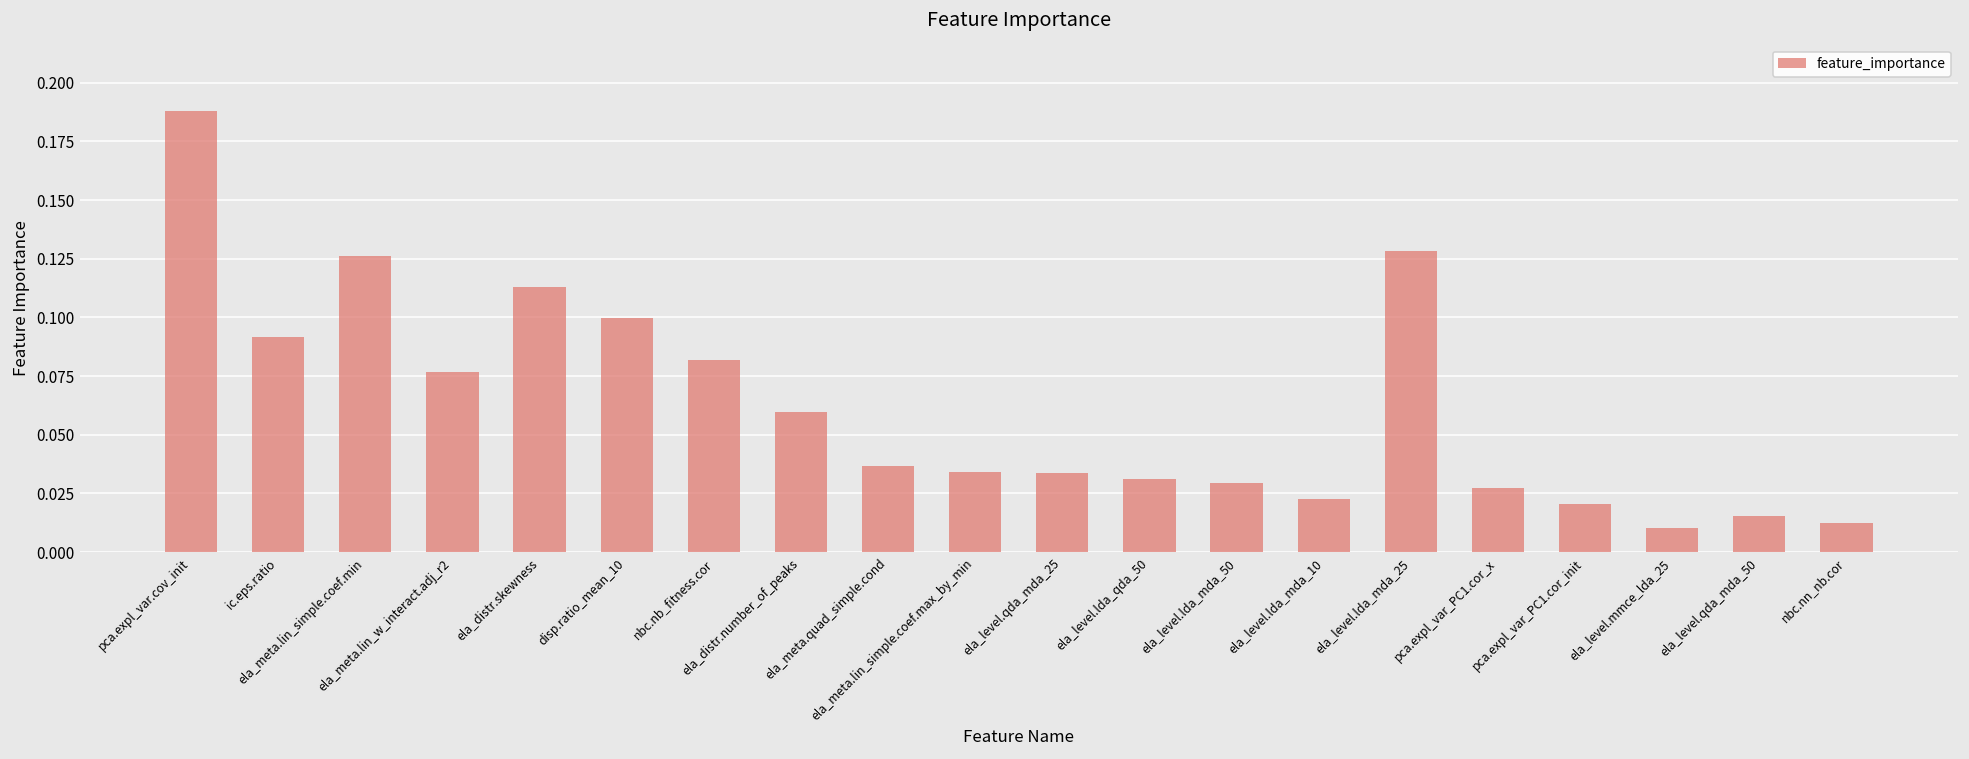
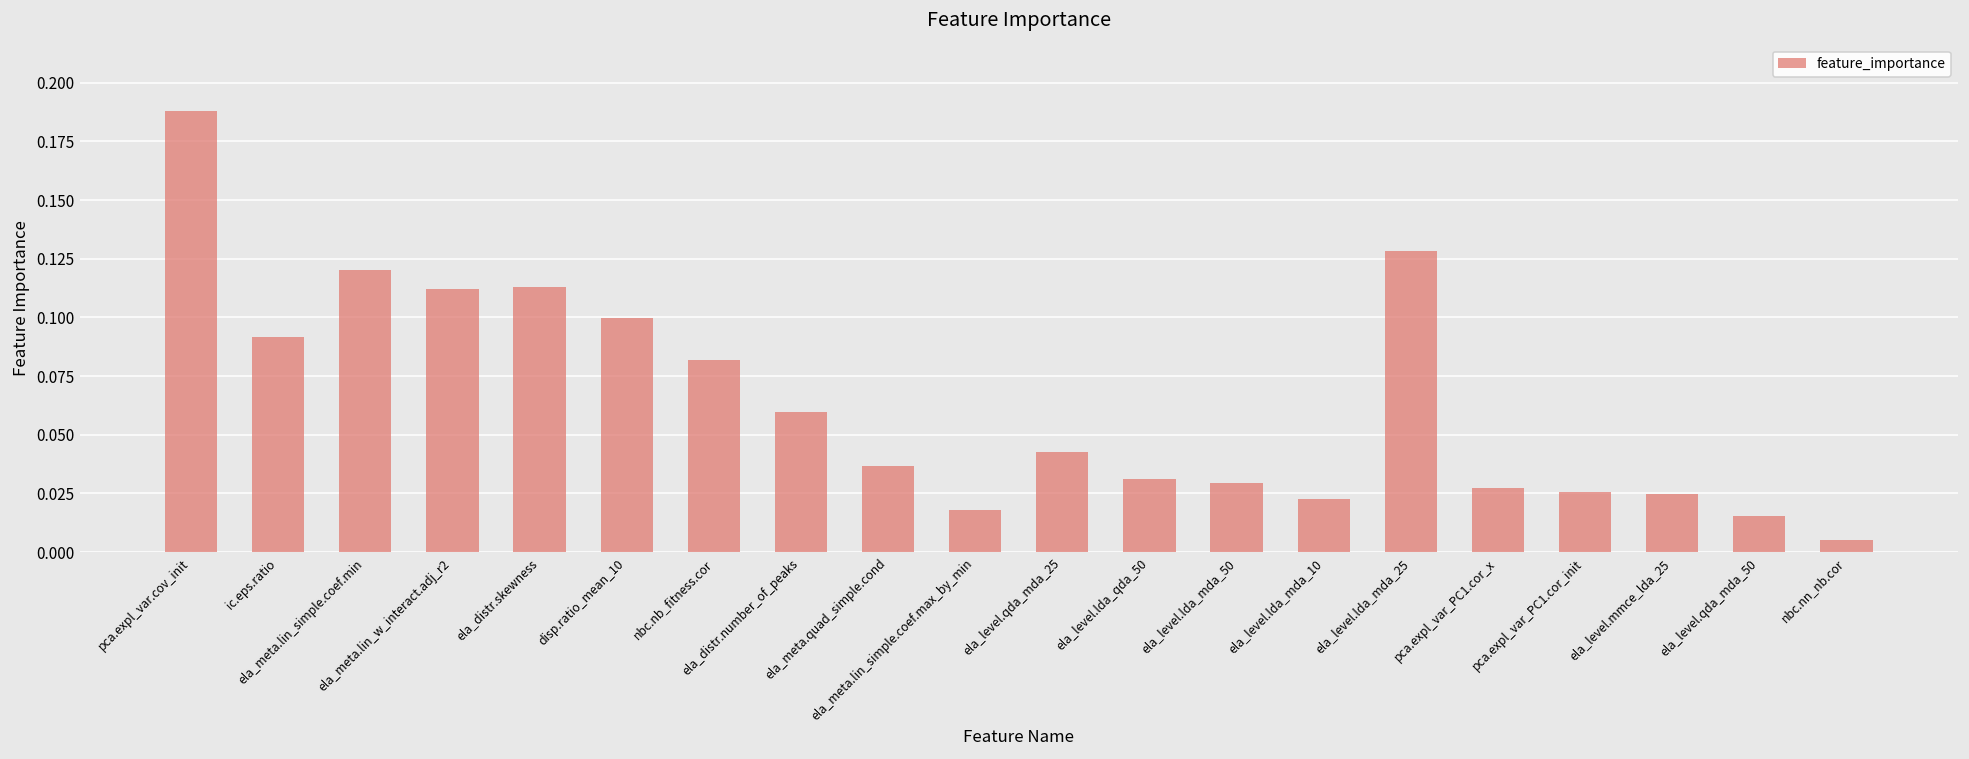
  {
    "pca.expl_var.cov_init": 0.188,
    "ic.eps.ratio": 0.092,
-   "ela_meta.lin_simple.coef.min": 0.126,
-   "ela_meta.lin_w_interact.adj_r2": 0.077,
+   "ela_meta.lin_simple.coef.min": 0.120,
+   "ela_meta.lin_w_interact.adj_r2": 0.112,
    "ela_distr.skewness": 0.113,
    "disp.ratio_mean_10": 0.100,
    "nbc.nb_fitness.cor": 0.082,
    "ela_distr.number_of_peaks": 0.060,
    "ela_meta.quad_simple.cond": 0.037,
-   "ela_meta.lin_simple.coef.max_by_min": 0.034,
-   "ela_level.qda_mda_25": 0.034,
+   "ela_meta.lin_simple.coef.max_by_min": 0.018,
+   "ela_level.qda_mda_25": 0.043,
    "ela_level.lda_qda_50": 0.031,
    "ela_level.lda_mda_50": 0.030,
    "ela_level.lda_mda_10": 0.023,
    "ela_level.lda_mda_25": 0.128,
    "pca.expl_var_PC1.cor_x": 0.027,
-   "pca.expl_var_PC1.cor_init": 0.021,
-   "ela_level.mmce_lda_25": 0.010,
+   "pca.expl_var_PC1.cor_init": 0.026,
+   "ela_level.mmce_lda_25": 0.025,
    "ela_level.qda_mda_50": 0.015,
-   "nbc.nn_nb.cor": 0.012
+   "nbc.nn_nb.cor": 0.005
  }
